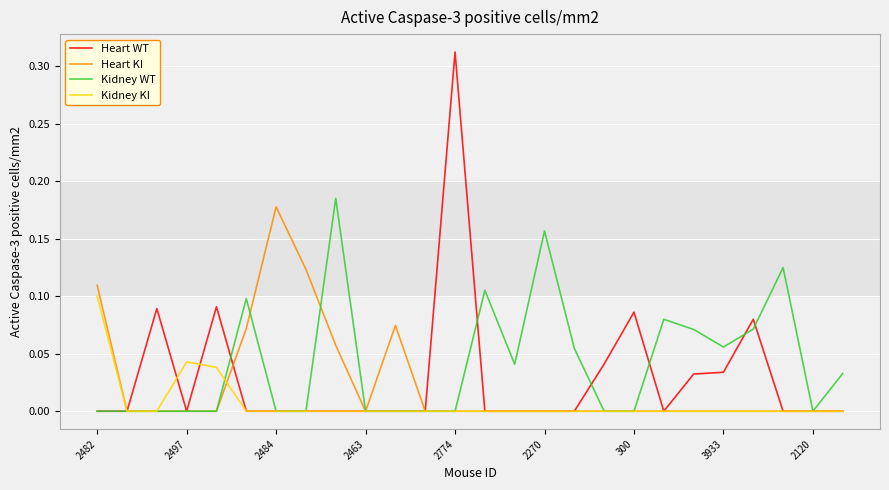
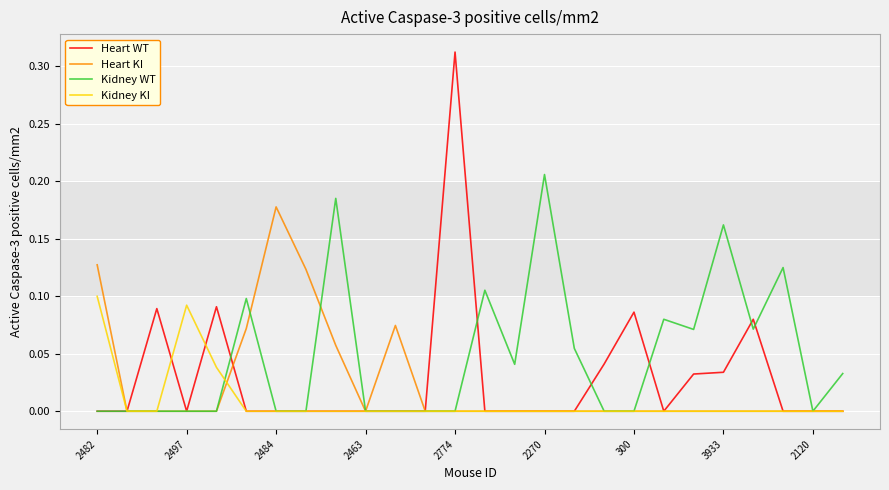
  {
    "Heart WT": {
      "2774": 0.313,
      "300": 0.086,
      "3933": 0.034
    },
    "Heart KI": {
-     "2482": 0.110,
+     "2482": 0.127,
      "2484": 0.178
    },
    "Kidney WT": {
-     "2270": 0.157,
-     "3933": 0.056
+     "2270": 0.206,
+     "3933": 0.162
    },
    "Kidney KI": {
      "2482": 0.100,
-     "2497": 0.043
+     "2497": 0.092
    }
  }
